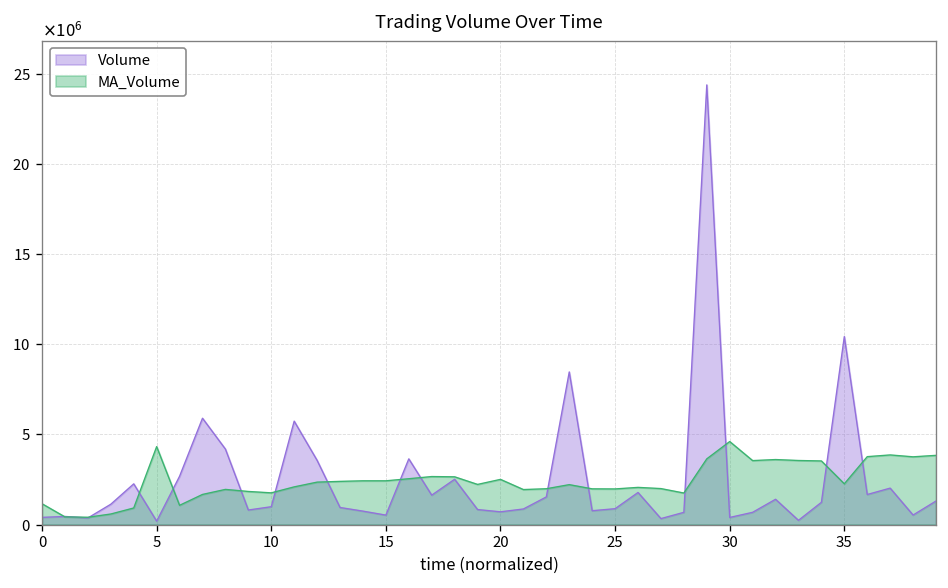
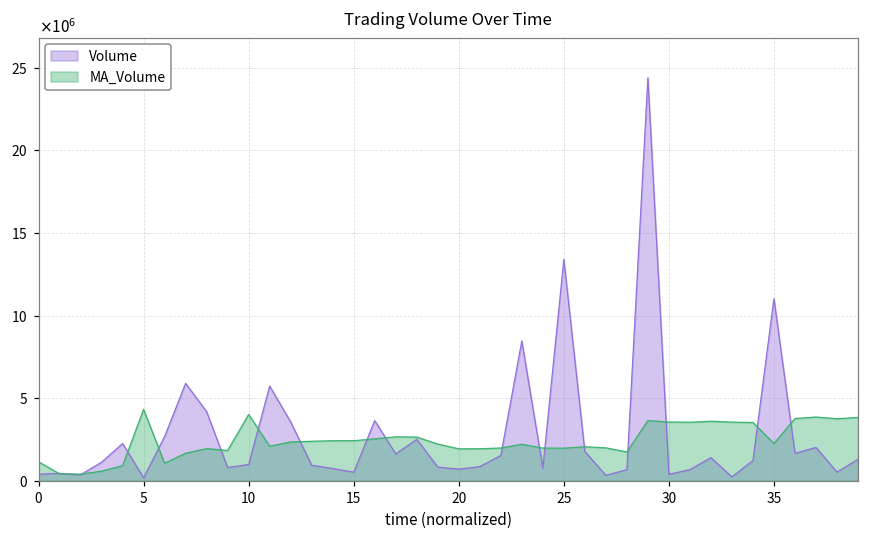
  {
    "Volume": {
      "0": 400000,
      "5": 200000,
      "10": 1000000,
      "15": 500000,
      "20": 700000,
-     "25": 900000,
+     "25": 13400000,
      "30": 400000,
-     "35": 10400000
+     "35": 11000000
    },
    "MA_Volume": {
      "0": 1200000,
      "5": 4300000,
-     "10": 1800000,
+     "10": 4000000,
      "15": 2400000,
-     "20": 2500000,
+     "20": 1900000,
      "25": 2000000,
-     "30": 4600000,
+     "30": 3600000,
      "35": 2300000
    }
  }
